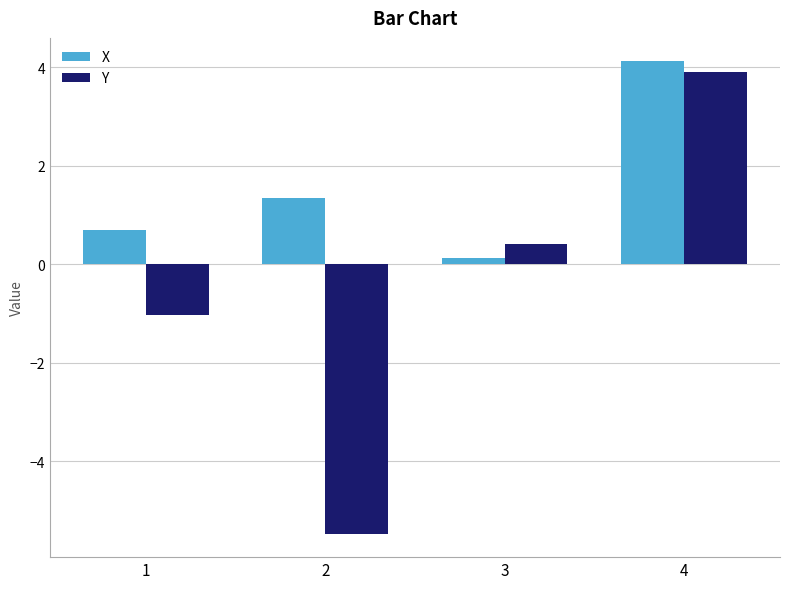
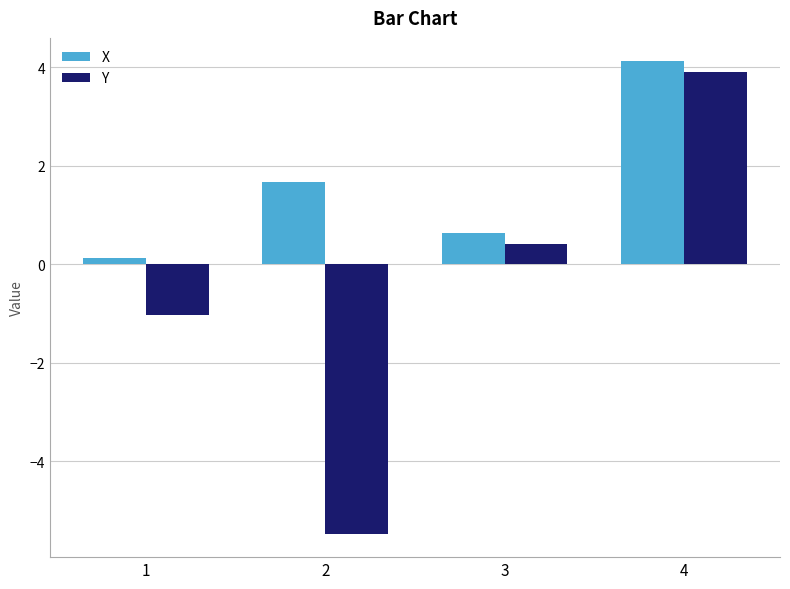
  {
    "X": {
-     "1": 0.7,
-     "2": 1.3,
-     "3": 0.1,
+     "1": 0.1,
+     "2": 1.7,
+     "3": 0.6,
      "4": 4.1
    },
    "Y": {
      "1": -1.0,
      "2": -5.5,
      "3": 0.4,
      "4": 3.9
    }
  }
